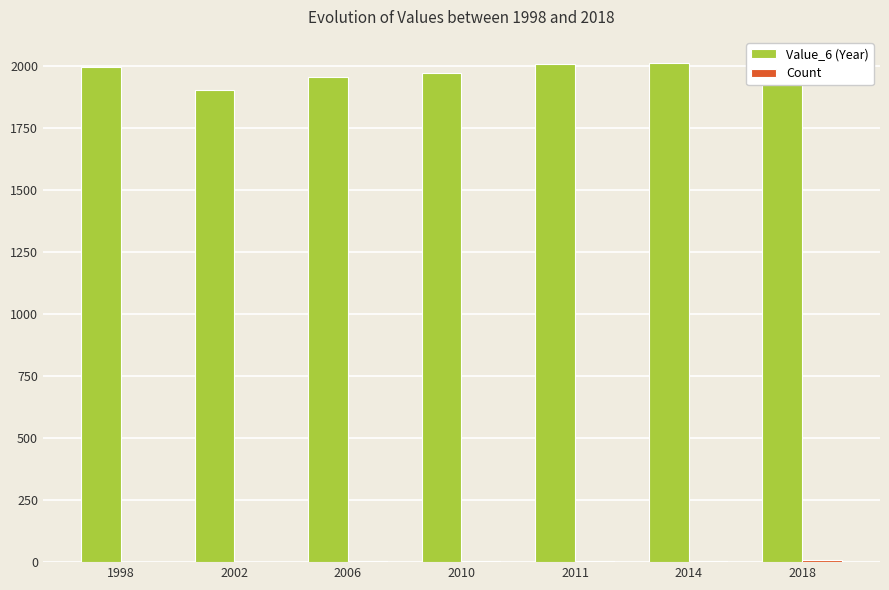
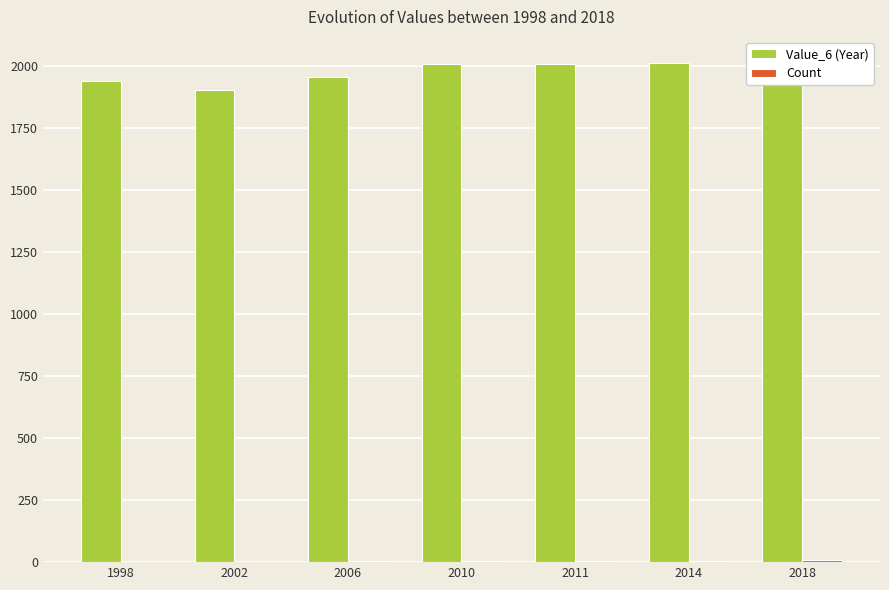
  {
    "Value_6 (Year)": {
-     "1998": 2000,
+     "1998": 1940,
      "2002": 1900,
      "2006": 1960,
-     "2010": 1970,
+     "2010": 2010,
      "2011": 2010,
      "2014": 2010
    }
  }
